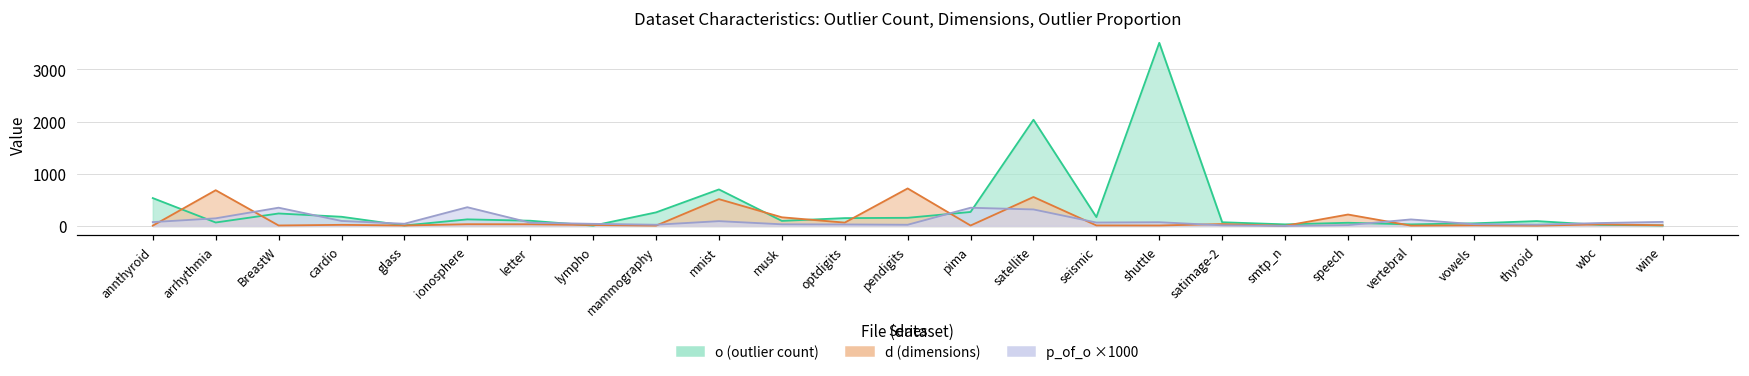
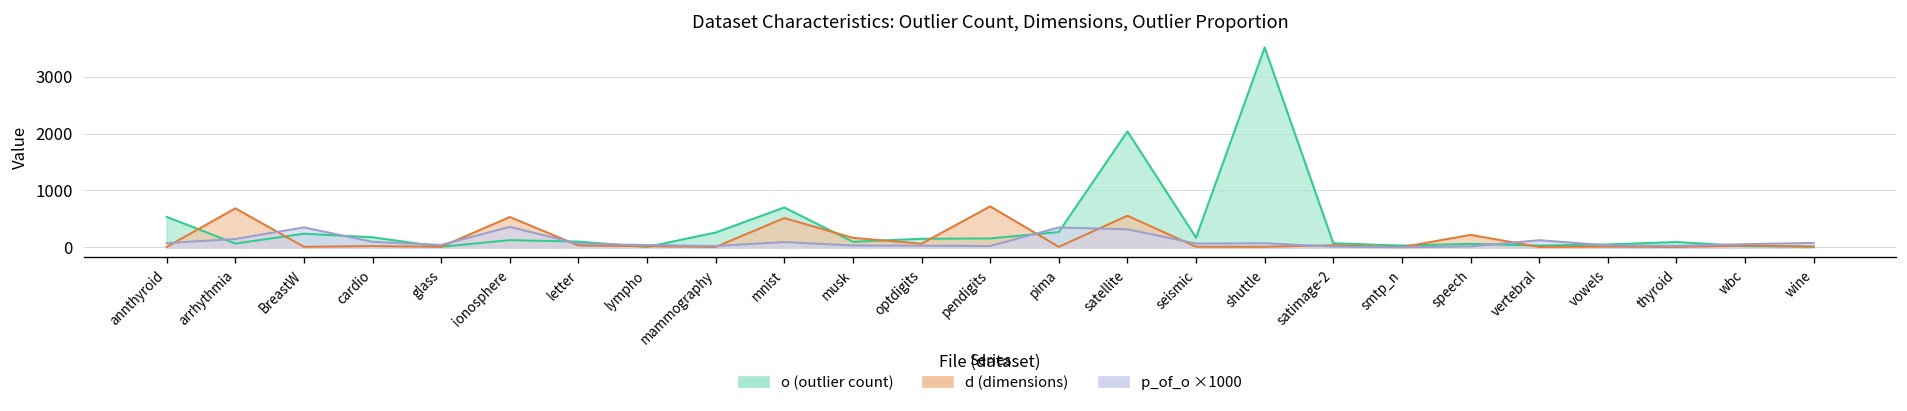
  {
    "d (dimensions)": {
      "annthyroid": 0,
      "arrhythmia": 700,
      "BreastW": 0,
      "cardio": 0,
-     "ionosphere": 0,
+     "ionosphere": 500,
      "mnist": 500,
      "musk": 200,
      "pendigits": 700,
      "pima": 0,
      "satellite": 600,
      "seismic": 0,
      "shuttle": 0,
      "speech": 200
    }
  }
